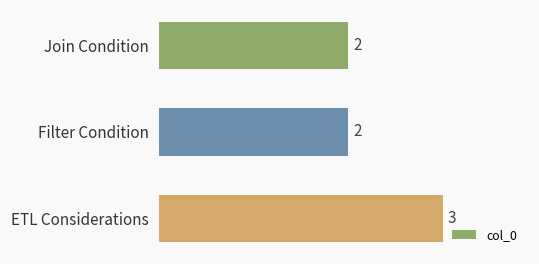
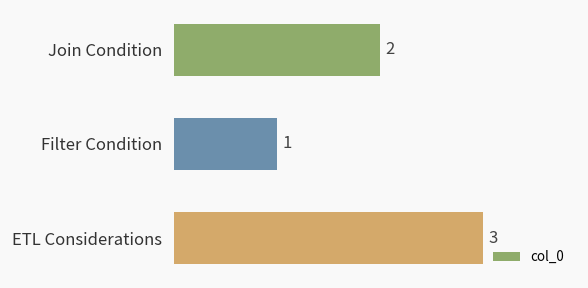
  {
    "Join Condition": 2,
-   "Filter Condition": 2,
+   "Filter Condition": 1,
    "ETL Considerations": 3
  }
